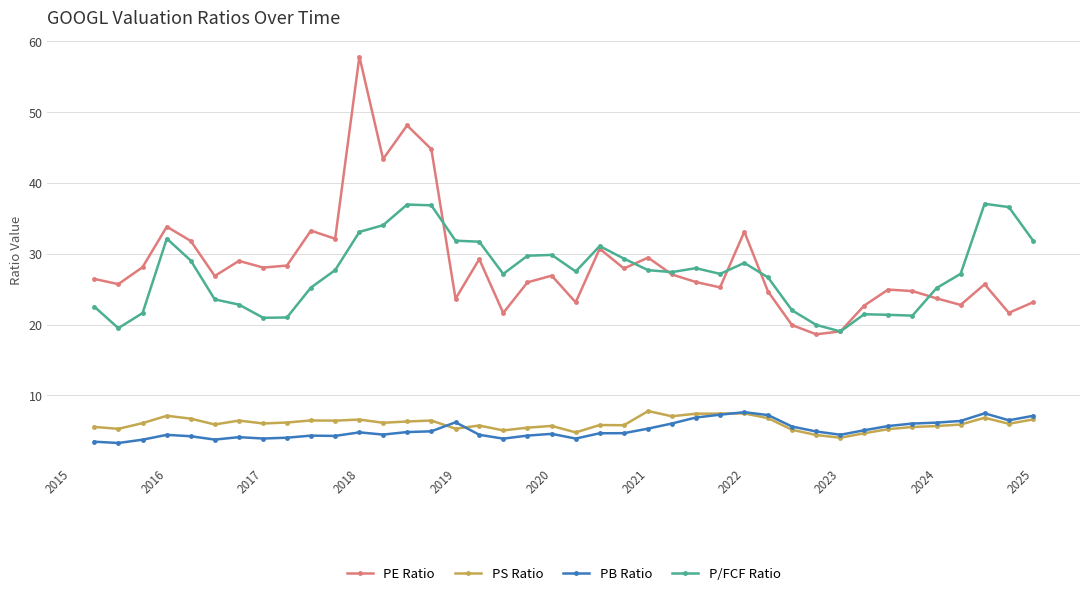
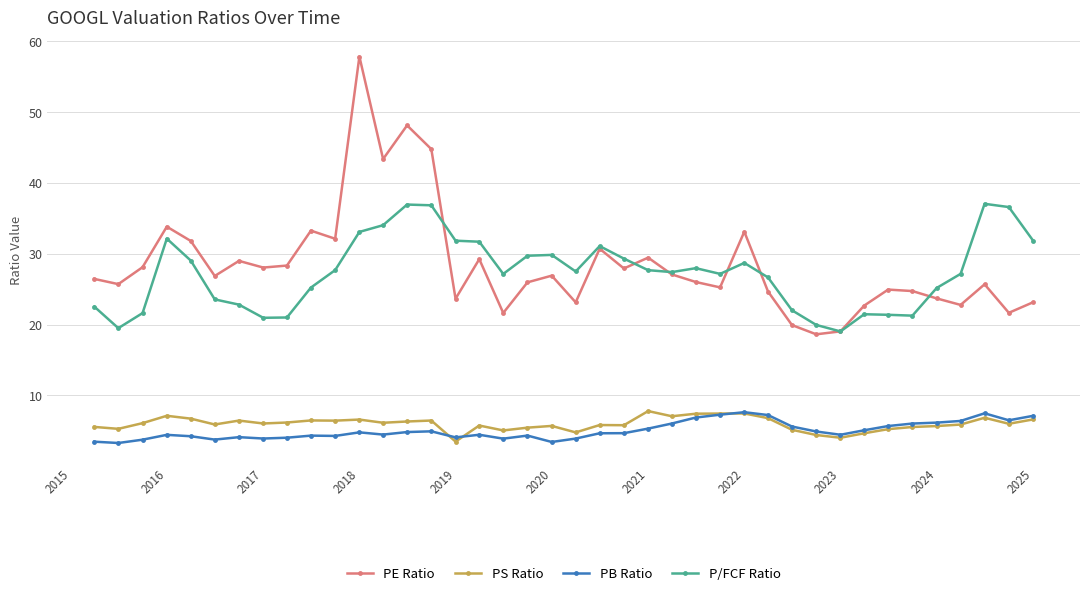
  {
    "PE Ratio": {
      "2016": 34,
      "2017": 28,
      "2018": 58,
      "2019": 24,
      "2020": 27,
      "2021": 29,
      "2022": 33,
      "2024": 24,
      "2025": 23
    },
    "PS Ratio": {
      "2016": 7,
      "2017": 6,
      "2018": 7,
-     "2019": 5,
+     "2019": 3,
      "2020": 6,
      "2021": 8,
      "2023": 4,
      "2024": 6,
      "2025": 7
    },
    "PB Ratio": {
      "2016": 4,
      "2017": 4,
      "2018": 5,
-     "2019": 6,
-     "2020": 5,
+     "2019": 4,
+     "2020": 3,
      "2021": 5,
      "2023": 4,
      "2024": 6,
      "2025": 7
    },
    "P/FCF Ratio": {
      "2016": 32,
      "2017": 21,
      "2018": 33,
      "2019": 32,
      "2020": 30,
      "2021": 28,
      "2022": 29,
      "2024": 25,
      "2025": 32
    }
  }
